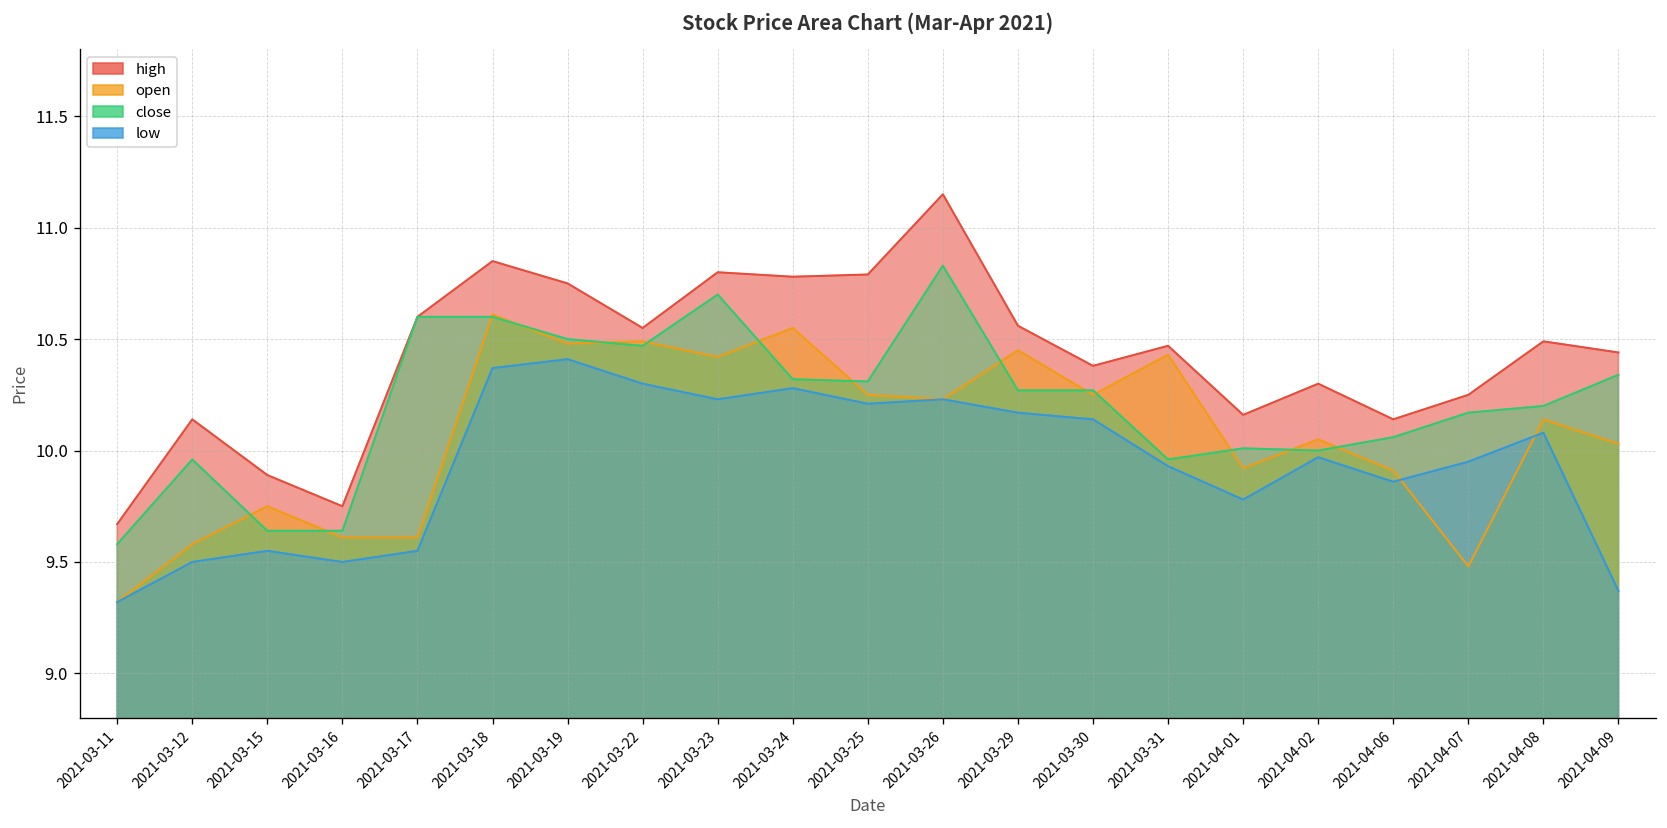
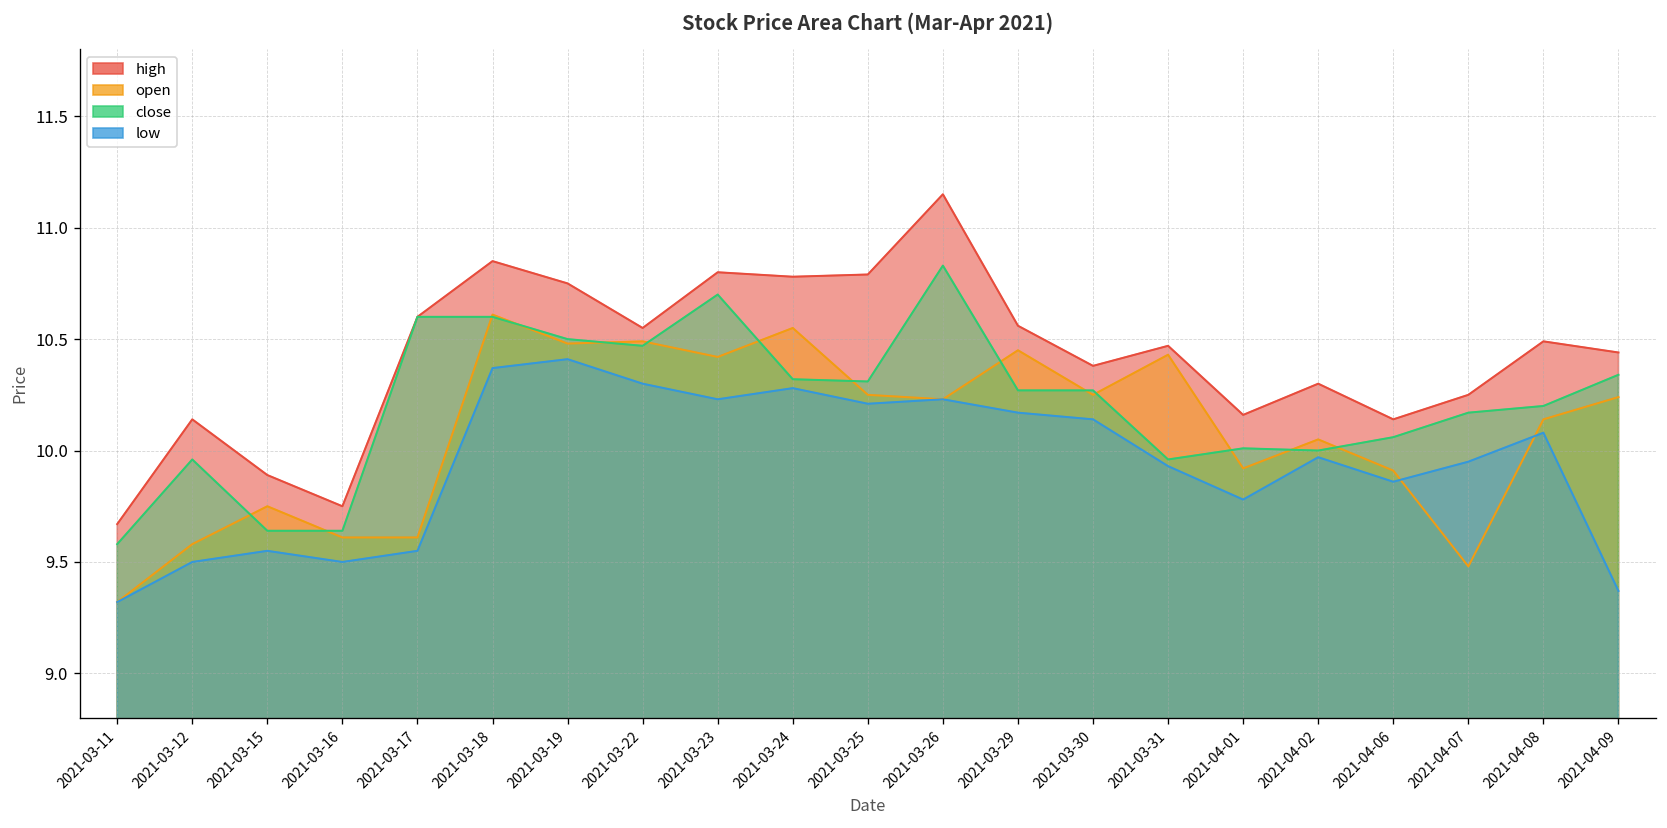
  {
    "high": {
      "2021-03-11": 9.67,
      "2021-03-12": 10.14,
      "2021-03-15": 9.89,
      "2021-03-16": 9.75,
      "2021-03-18": 10.85,
      "2021-03-19": 10.75,
      "2021-03-22": 10.55,
      "2021-03-23": 10.80,
      "2021-03-24": 10.78,
      "2021-03-25": 10.79,
      "2021-03-26": 11.15,
      "2021-03-29": 10.56,
      "2021-03-30": 10.38,
      "2021-03-31": 10.47,
      "2021-04-01": 10.16,
      "2021-04-02": 10.30,
      "2021-04-06": 10.14,
      "2021-04-07": 10.25,
      "2021-04-08": 10.49,
      "2021-04-09": 10.44
    },
    "open": {
      "2021-03-12": 9.58,
      "2021-03-15": 9.75,
      "2021-03-16": 9.61,
      "2021-03-17": 9.61,
      "2021-03-19": 10.48,
      "2021-03-22": 10.49,
      "2021-03-23": 10.42,
      "2021-03-24": 10.55,
      "2021-03-25": 10.25,
      "2021-03-29": 10.45,
      "2021-03-30": 10.25,
      "2021-03-31": 10.43,
      "2021-04-01": 9.92,
      "2021-04-02": 10.05,
      "2021-04-06": 9.91,
      "2021-04-07": 9.48,
      "2021-04-08": 10.14,
-     "2021-04-09": 10.03
+     "2021-04-09": 10.24
    },
    "close": {
      "2021-03-11": 9.58,
      "2021-03-12": 9.96,
      "2021-03-15": 9.64,
      "2021-03-16": 9.64,
      "2021-03-19": 10.50,
      "2021-03-22": 10.47,
      "2021-03-23": 10.70,
      "2021-03-24": 10.32,
      "2021-03-25": 10.31,
      "2021-03-26": 10.83,
      "2021-03-29": 10.27,
      "2021-03-30": 10.27,
      "2021-03-31": 9.96,
      "2021-04-01": 10.01,
      "2021-04-02": 10.00,
      "2021-04-06": 10.06,
      "2021-04-07": 10.17,
      "2021-04-08": 10.20,
      "2021-04-09": 10.34
    },
    "low": {
      "2021-03-12": 9.50,
      "2021-03-15": 9.55,
      "2021-03-16": 9.50,
      "2021-03-17": 9.55,
      "2021-03-18": 10.37,
      "2021-03-19": 10.41,
      "2021-03-22": 10.30,
      "2021-03-23": 10.23,
      "2021-03-24": 10.28,
      "2021-03-25": 10.21,
      "2021-03-29": 10.17,
      "2021-03-30": 10.14,
      "2021-03-31": 9.93,
      "2021-04-01": 9.78,
      "2021-04-02": 9.97,
      "2021-04-06": 9.86,
      "2021-04-07": 9.95,
      "2021-04-08": 10.08,
      "2021-04-09": 9.37
    }
  }
